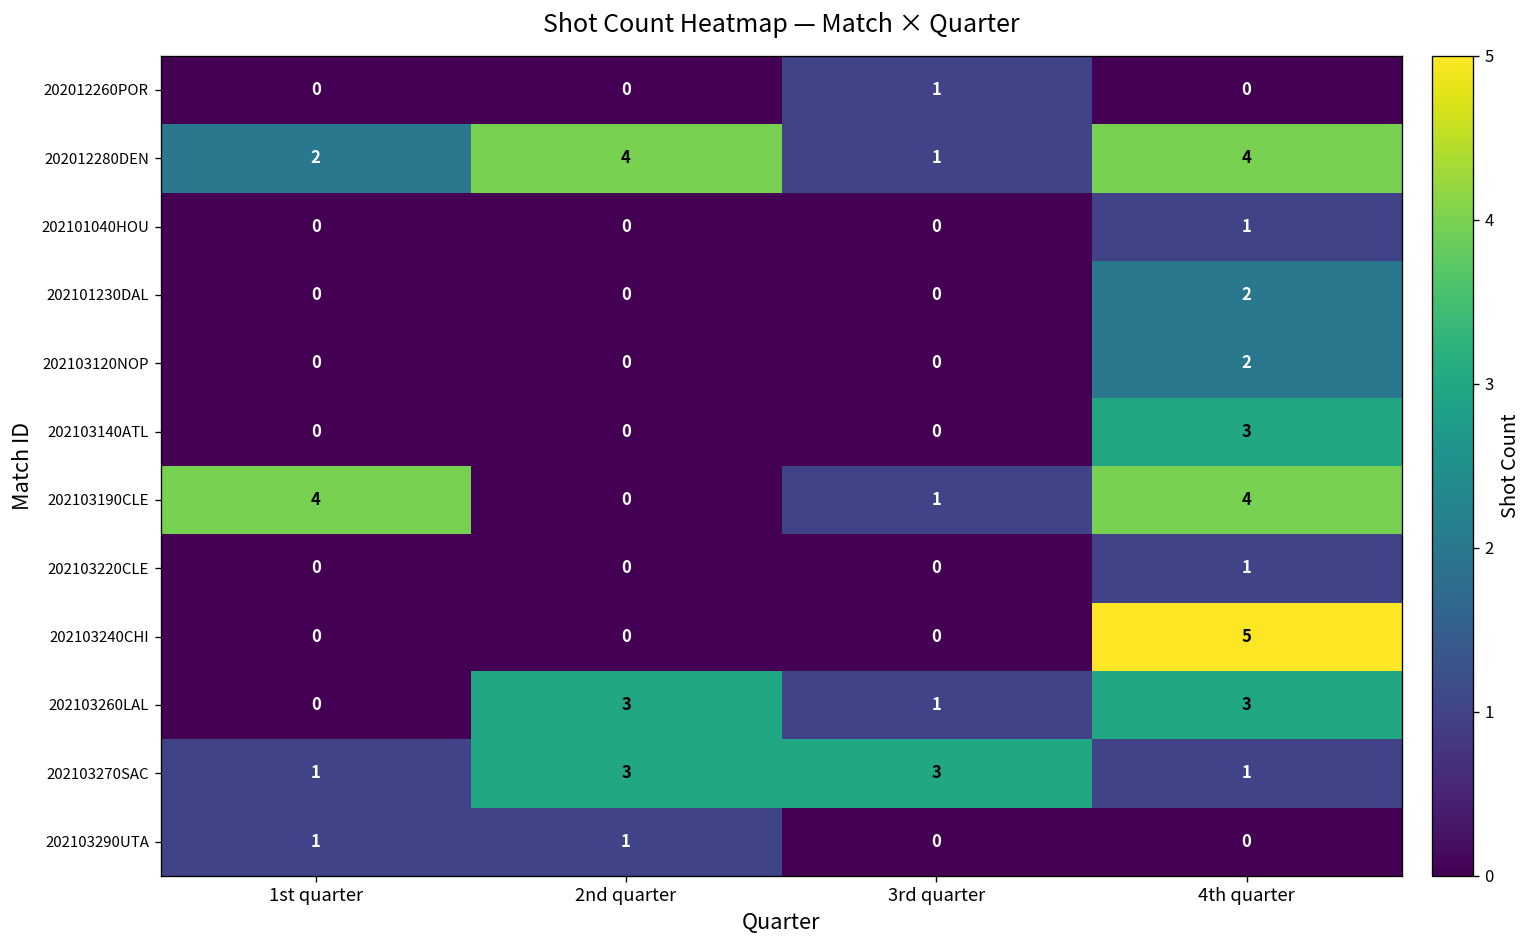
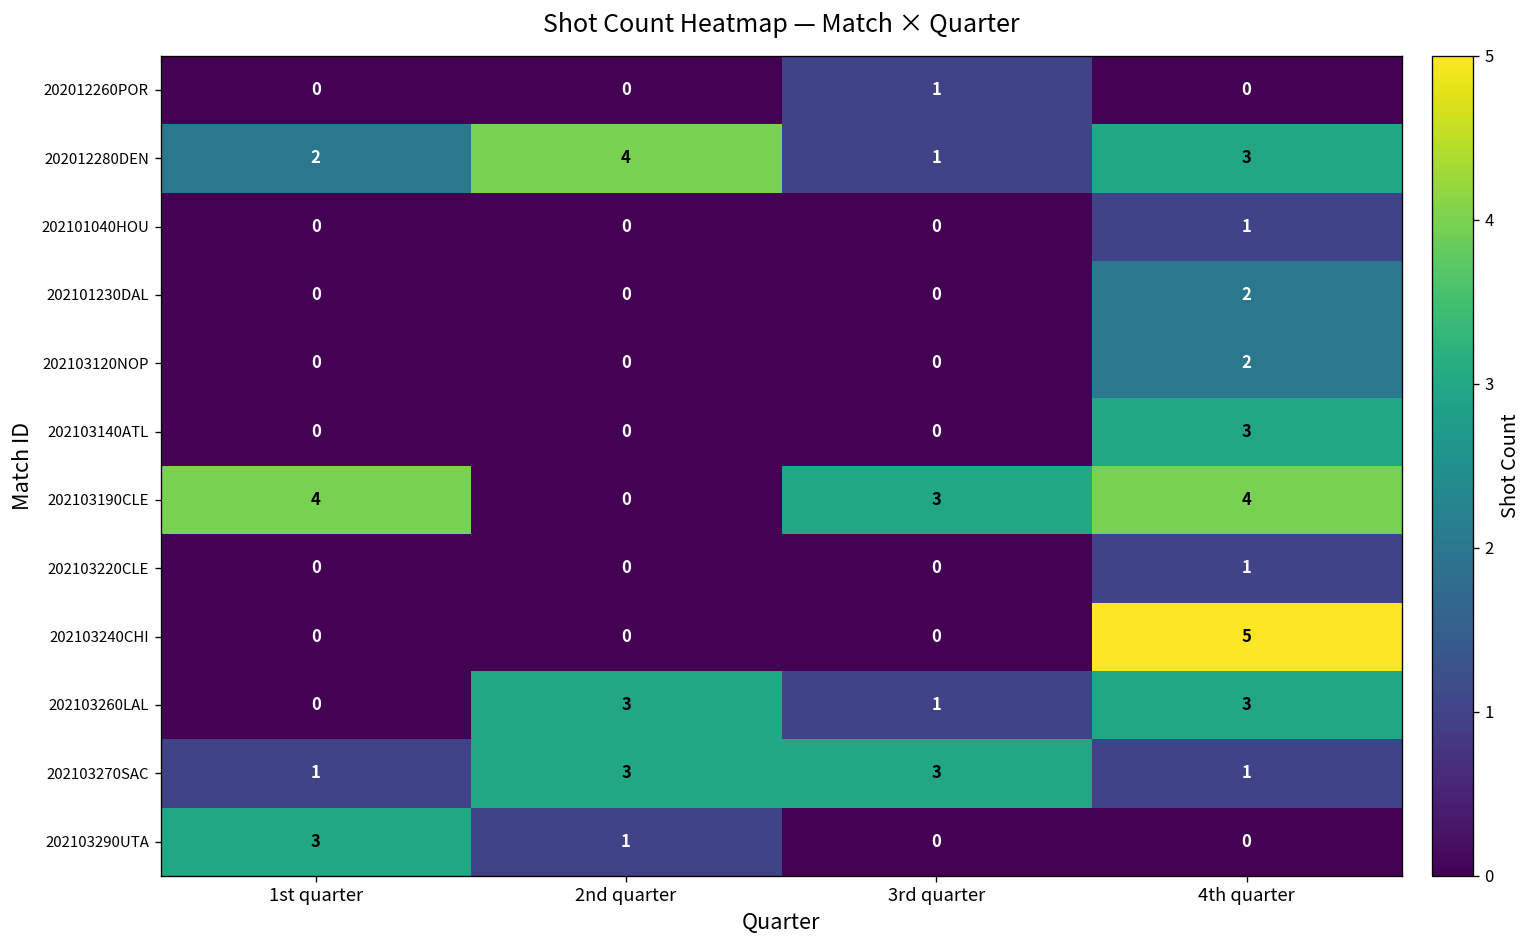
  {
    "202012260POR": {
      "1st quarter": 0,
      "2nd quarter": 0,
      "3rd quarter": 1,
      "4th quarter": 0
    },
    "202012280DEN": {
      "1st quarter": 2,
      "2nd quarter": 4,
      "3rd quarter": 1,
-     "4th quarter": 4
+     "4th quarter": 3
    },
    "202101040HOU": {
      "1st quarter": 0,
      "2nd quarter": 0,
      "3rd quarter": 0,
      "4th quarter": 1
    },
    "202101230DAL": {
      "1st quarter": 0,
      "2nd quarter": 0,
      "3rd quarter": 0,
      "4th quarter": 2
    },
    "202103120NOP": {
      "1st quarter": 0,
      "2nd quarter": 0,
      "3rd quarter": 0,
      "4th quarter": 2
    },
    "202103140ATL": {
      "1st quarter": 0,
      "2nd quarter": 0,
      "3rd quarter": 0,
      "4th quarter": 3
    },
    "202103190CLE": {
      "1st quarter": 4,
      "2nd quarter": 0,
-     "3rd quarter": 1,
+     "3rd quarter": 3,
      "4th quarter": 4
    },
    "202103220CLE": {
      "1st quarter": 0,
      "2nd quarter": 0,
      "3rd quarter": 0,
      "4th quarter": 1
    },
    "202103240CHI": {
      "1st quarter": 0,
      "2nd quarter": 0,
      "3rd quarter": 0,
      "4th quarter": 5
    },
    "202103260LAL": {
      "1st quarter": 0,
      "2nd quarter": 3,
      "3rd quarter": 1,
      "4th quarter": 3
    },
    "202103270SAC": {
      "1st quarter": 1,
      "2nd quarter": 3,
      "3rd quarter": 3,
      "4th quarter": 1
    },
    "202103290UTA": {
-     "1st quarter": 1,
+     "1st quarter": 3,
      "2nd quarter": 1,
      "3rd quarter": 0,
      "4th quarter": 0
    }
  }
